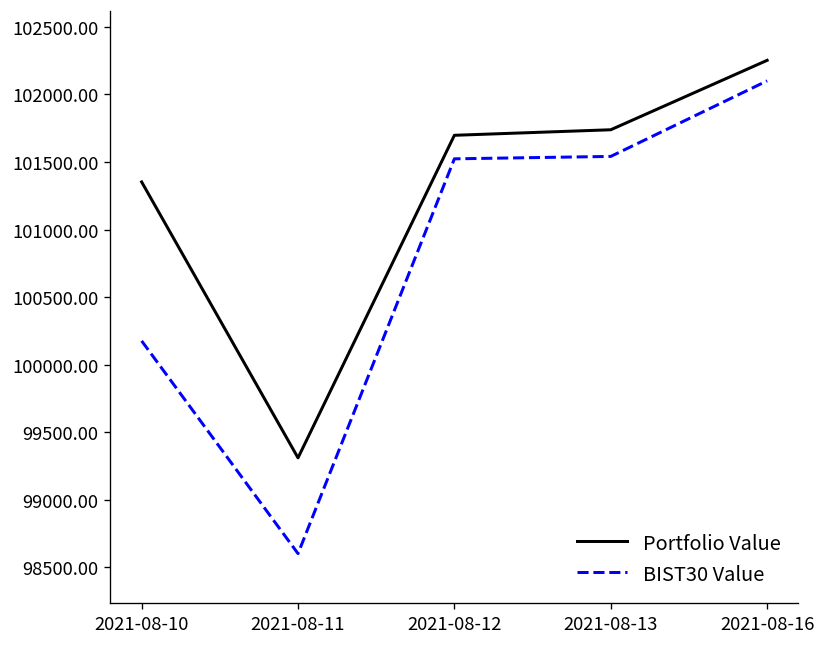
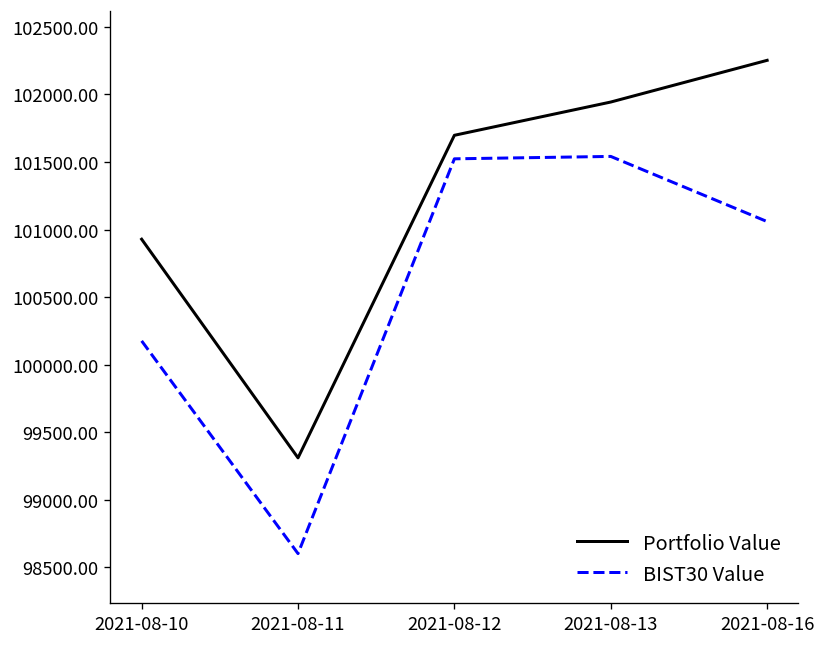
  {
    "Portfolio Value": {
-     "2021-08-10": 101350,
+     "2021-08-10": 100930,
      "2021-08-11": 99310,
      "2021-08-12": 101700,
-     "2021-08-13": 101740,
+     "2021-08-13": 101940,
      "2021-08-16": 102250
    },
    "BIST30 Value": {
      "2021-08-10": 100180,
      "2021-08-11": 98600,
      "2021-08-12": 101520,
      "2021-08-13": 101540,
-     "2021-08-16": 102100
+     "2021-08-16": 101060
    }
  }
